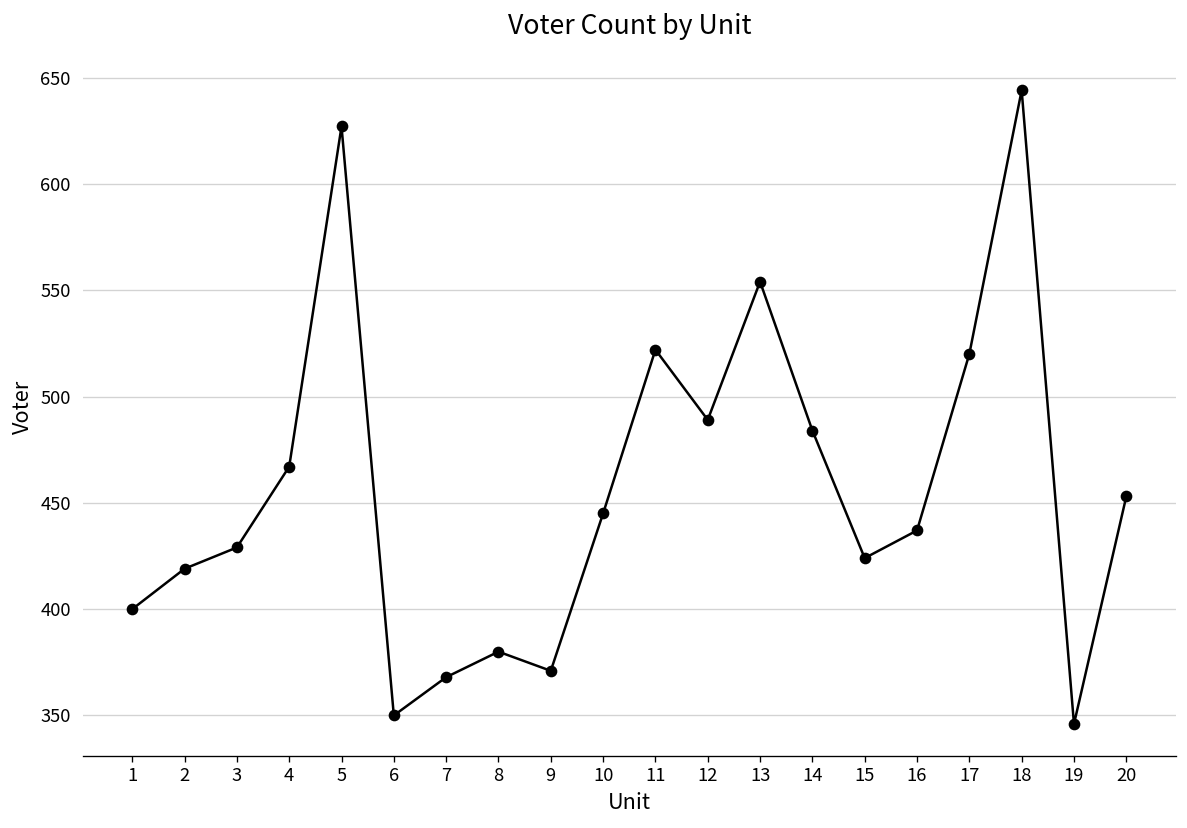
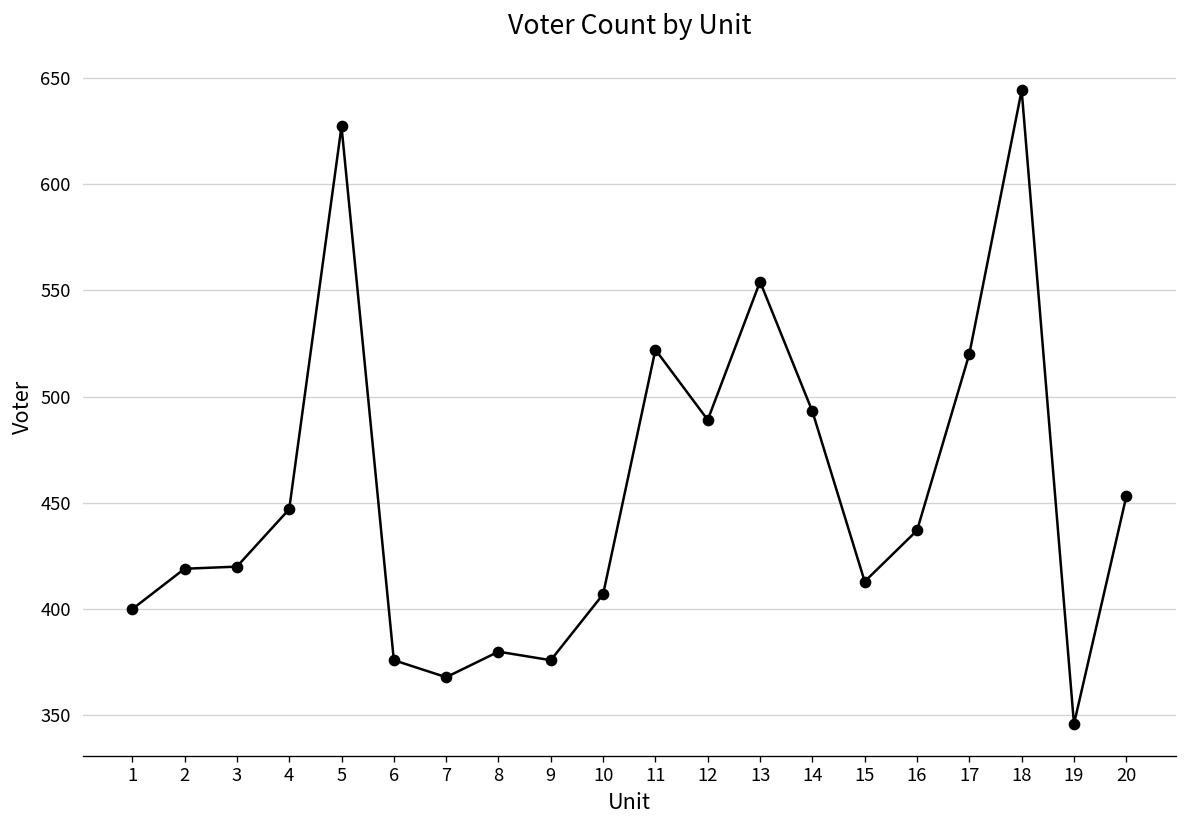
  {
    "1": 400,
    "2": 419,
-   "3": 429,
-   "4": 467,
+   "3": 420,
+   "4": 447,
    "5": 627,
-   "6": 350,
+   "6": 376,
    "7": 368,
    "8": 380,
-   "9": 371,
-   "10": 445,
+   "9": 376,
+   "10": 407,
    "11": 522,
    "12": 489,
    "13": 554,
-   "14": 484,
-   "15": 424,
+   "14": 493,
+   "15": 413,
    "16": 437,
    "17": 520,
    "18": 644,
    "19": 346,
    "20": 453
  }
